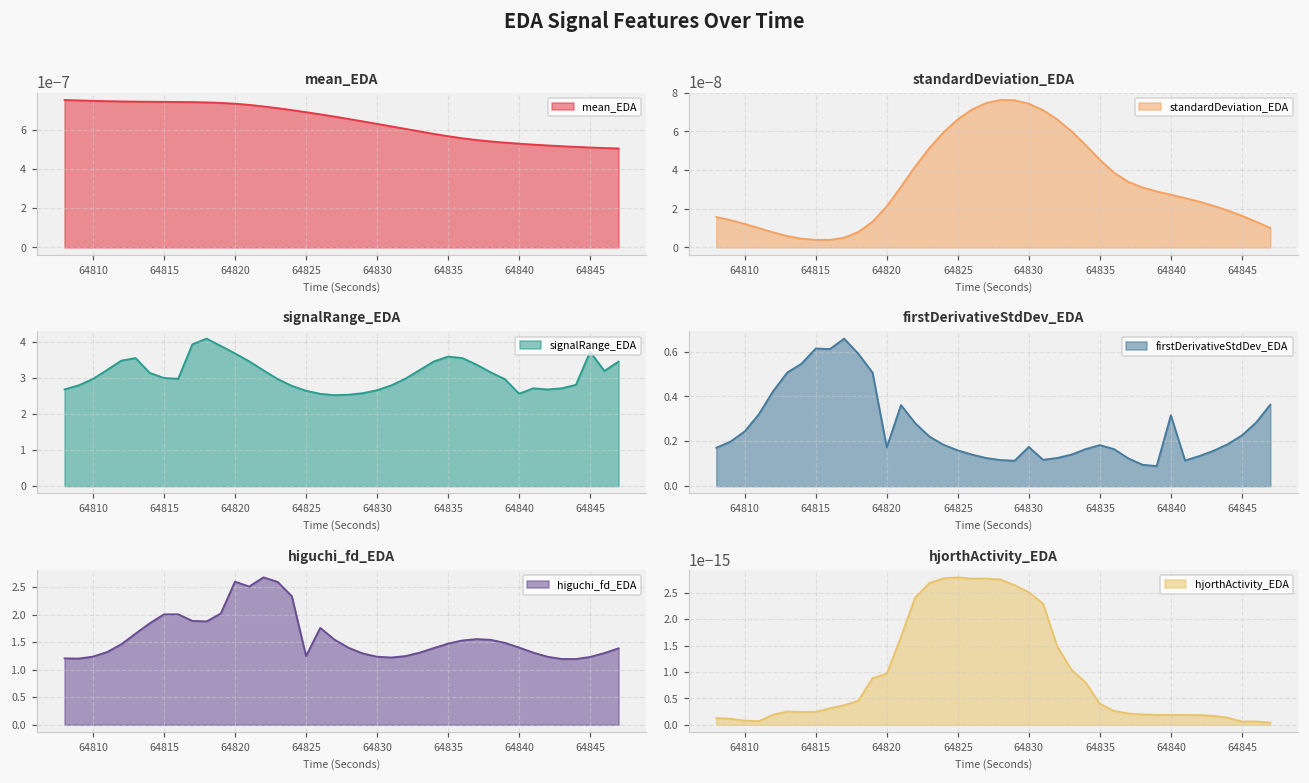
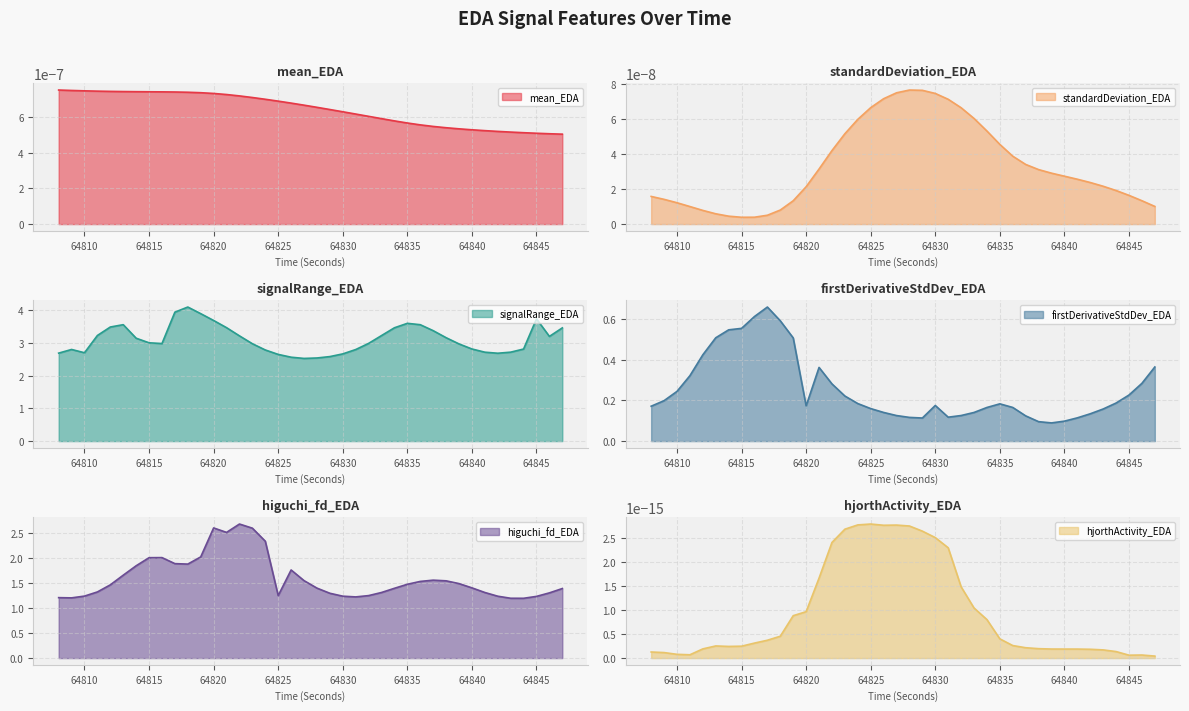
  {
    "mean_EDA": {
      "64810": 0.00000075,
      "64815": 0.00000074,
      "64820": 0.00000073,
      "64825": 0.00000069,
      "64830": 0.00000063,
      "64835": 0.00000057,
      "64840": 0.00000053,
      "64845": 0.00000051
    },
    "standardDeviation_EDA": {
      "64810": 0.000000012,
      "64815": 0.000000004,
      "64820": 0.000000021,
      "64825": 0.000000066,
      "64830": 0.000000074,
      "64835": 0.000000045,
      "64840": 0.000000027,
      "64845": 0.000000016
    },
    "signalRange_EDA": {
-     "64810": 3.0,
+     "64810": 2.7,
      "64815": 3.0,
      "64820": 3.7,
      "64825": 2.6,
      "64830": 2.7,
      "64835": 3.6,
-     "64840": 2.6
+     "64840": 2.8
    },
    "firstDerivativeStdDev_EDA": {
      "64810": 0.24,
-     "64815": 0.61,
+     "64815": 0.55,
      "64820": 0.17,
      "64825": 0.16,
      "64830": 0.17,
      "64835": 0.18,
-     "64840": 0.32,
+     "64840": 0.10,
      "64845": 0.23
    },
    "higuchi_fd_EDA": {
      "64810": 1.2,
      "64815": 2.0,
      "64820": 2.6,
      "64825": 1.2,
      "64830": 1.2,
      "64835": 1.5,
      "64840": 1.4,
      "64845": 1.2
    },
    "hjorthActivity_EDA": {
      "64810": 0.000000000000,
      "64815": 0.000000000000,
      "64820": 0.000000000000,
      "64825": 0.000000000000,
      "64830": 0.000000000000,
      "64835": 0.000000000000,
      "64840": 0.000000000000,
      "64845": 0.000000000000
    }
  }
